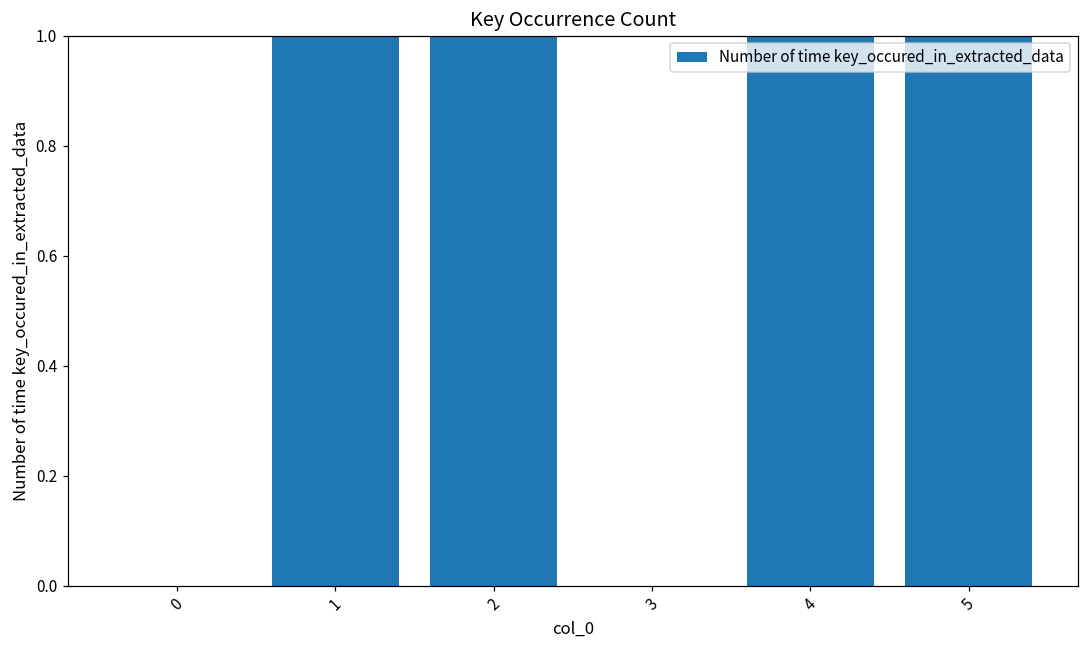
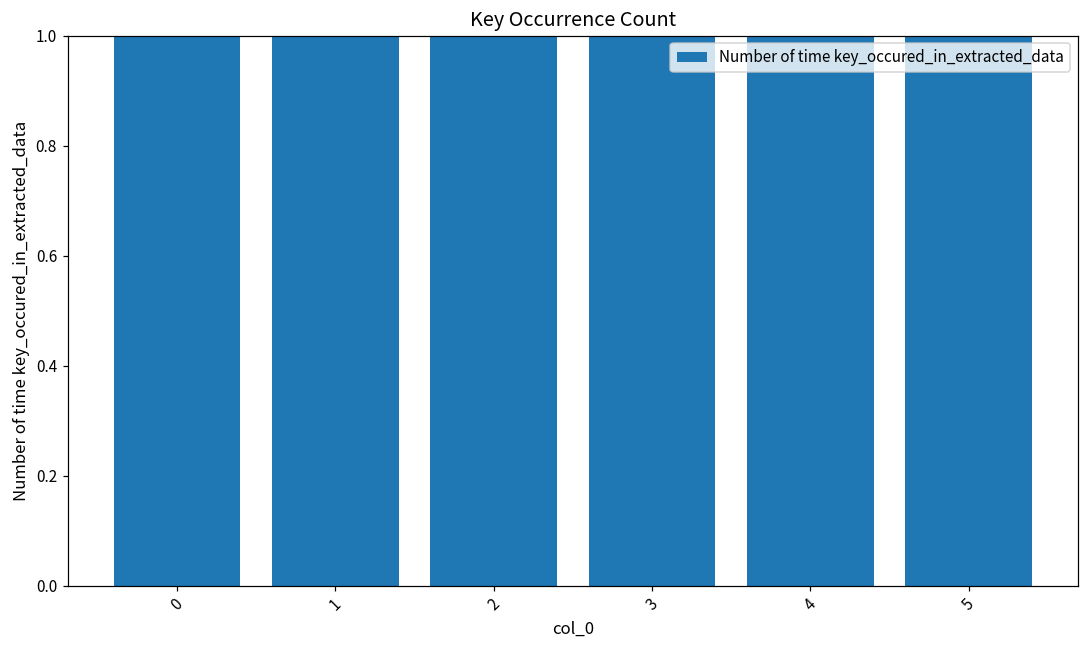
  {
-   "0": 0,
+   "0": 1,
    "1": 1,
    "2": 1,
-   "3": 0,
+   "3": 1,
    "4": 1,
    "5": 1
  }
